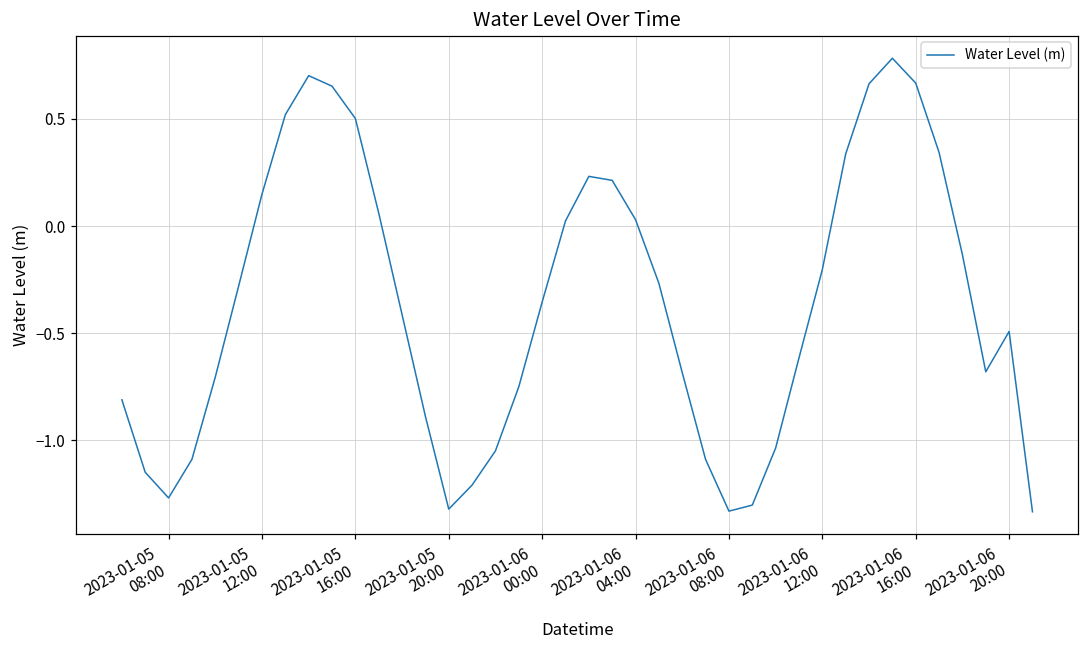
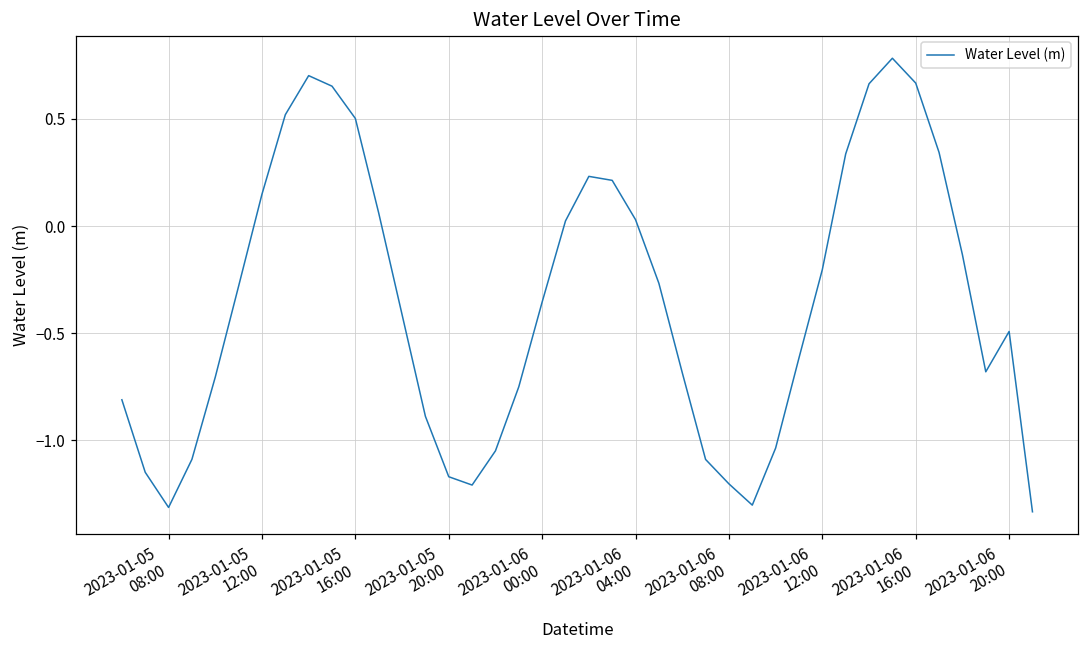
  {
-   "2023-01-05 08:00": -1.27,
+   "2023-01-05 08:00": -1.31,
    "2023-01-05 12:00": 0.15,
    "2023-01-05 16:00": 0.50,
-   "2023-01-05 20:00": -1.32,
+   "2023-01-05 20:00": -1.17,
    "2023-01-06 00:00": -0.35,
    "2023-01-06 04:00": 0.03,
-   "2023-01-06 08:00": -1.33,
+   "2023-01-06 08:00": -1.20,
    "2023-01-06 12:00": -0.20,
    "2023-01-06 16:00": 0.67,
    "2023-01-06 20:00": -0.49
  }
